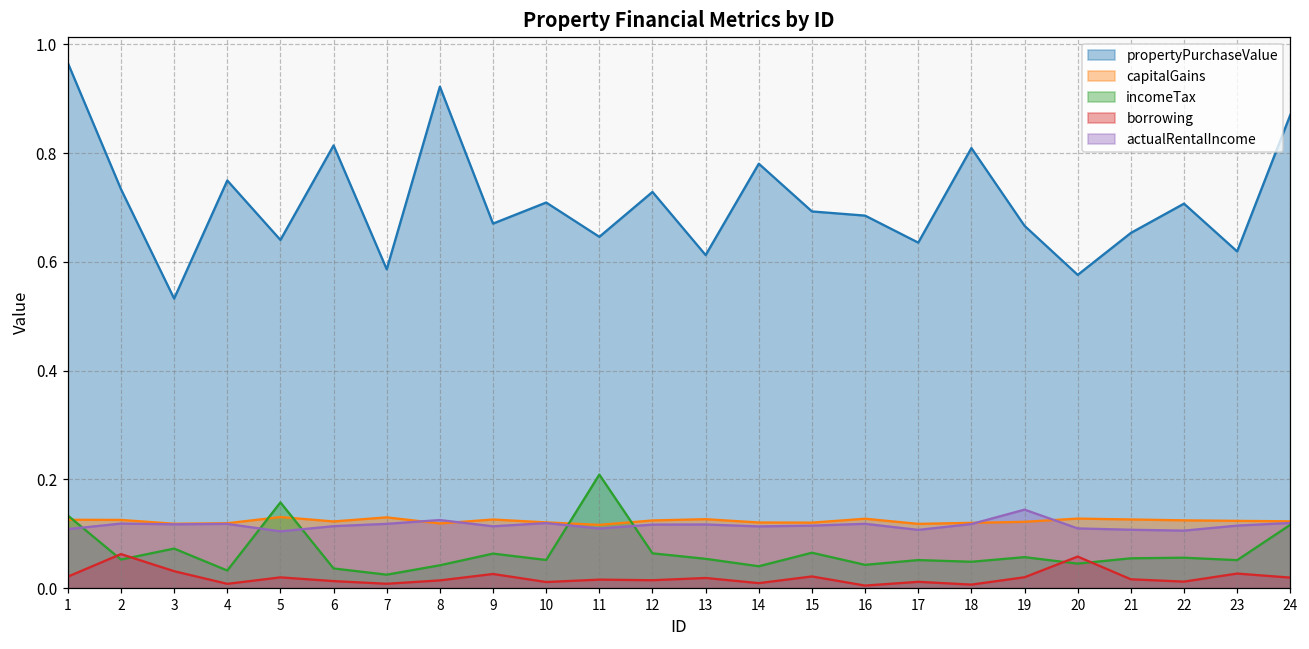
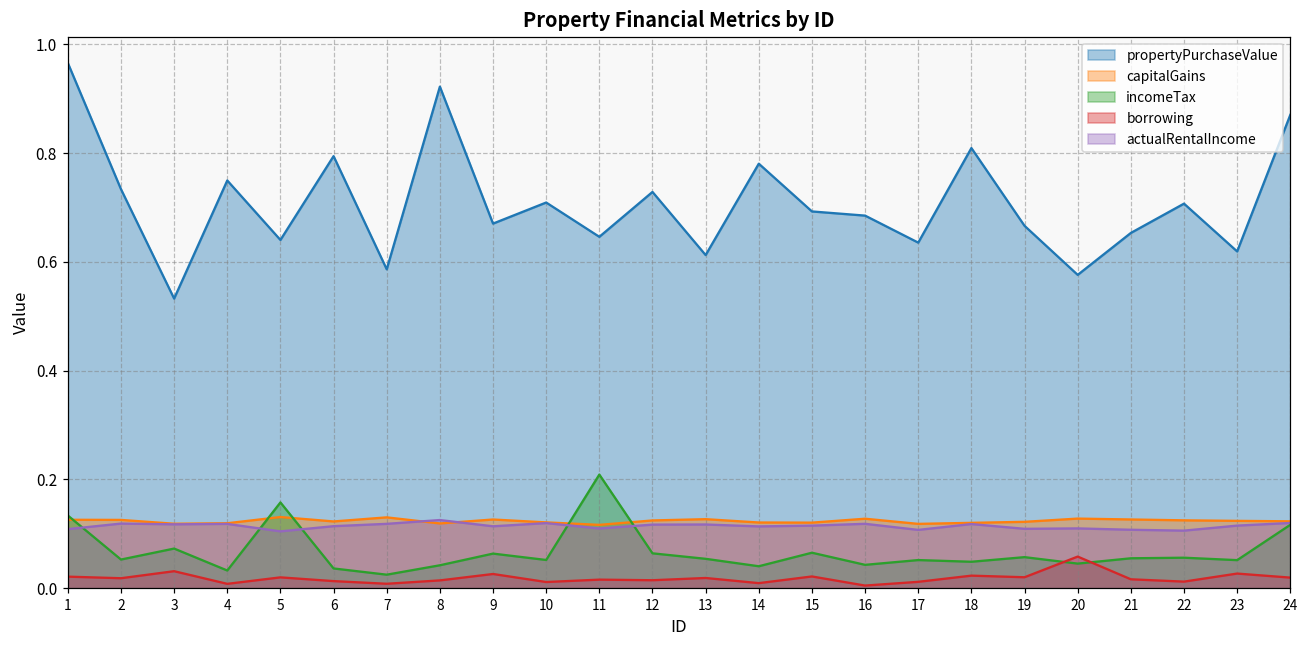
  {
    "propertyPurchaseValue": {
      "1": 0.97,
      "2": 0.73,
      "3": 0.53,
      "4": 0.75,
      "5": 0.64,
-     "6": 0.81,
+     "6": 0.79,
      "7": 0.59,
      "8": 0.92,
      "9": 0.67,
      "10": 0.71,
      "11": 0.65,
      "12": 0.73,
      "13": 0.61,
      "14": 0.78,
      "15": 0.69,
      "16": 0.69,
      "17": 0.64,
      "18": 0.81,
      "19": 0.67,
      "20": 0.58,
      "21": 0.65,
      "22": 0.71,
      "23": 0.62,
      "24": 0.87
    },
    "capitalGains": {
      "1": 0.13,
      "2": 0.13,
      "5": 0.13,
      "6": 0.12,
      "7": 0.13,
      "8": 0.12,
      "9": 0.13,
      "11": 0.12,
      "12": 0.12,
      "13": 0.13,
      "14": 0.12,
      "15": 0.12,
      "16": 0.13,
      "17": 0.12,
      "19": 0.12,
      "20": 0.13,
      "21": 0.13,
      "22": 0.12,
      "23": 0.12
    },
    "incomeTax": {
      "1": 0.13,
      "2": 0.05,
      "3": 0.07,
      "4": 0.03,
      "5": 0.16,
      "6": 0.04,
      "7": 0.02,
      "8": 0.04,
      "9": 0.06,
      "10": 0.05,
      "11": 0.21,
      "12": 0.06,
      "13": 0.05,
      "14": 0.04,
      "15": 0.07,
      "16": 0.04,
      "17": 0.05,
      "18": 0.05,
      "19": 0.06,
      "20": 0.05,
      "21": 0.06,
      "22": 0.06,
      "23": 0.05
    },
    "borrowing": {
      "1": 0.02,
-     "2": 0.06,
+     "2": 0.02,
      "3": 0.03,
      "4": 0.01,
      "5": 0.02,
      "6": 0.01,
      "7": 0.01,
      "8": 0.01,
      "9": 0.03,
      "10": 0.01,
      "11": 0.02,
      "12": 0.01,
      "13": 0.02,
      "14": 0.01,
      "15": 0.02,
      "16": 0.00,
      "17": 0.01,
-     "18": 0.01,
+     "18": 0.02,
      "19": 0.02,
      "20": 0.06,
      "21": 0.02,
      "22": 0.01,
      "23": 0.03,
      "24": 0.02
    },
    "actualRentalIncome": {
      "1": 0.11,
      "2": 0.12,
      "5": 0.10,
      "6": 0.11,
      "7": 0.12,
      "8": 0.13,
      "9": 0.11,
      "11": 0.11,
      "12": 0.12,
      "13": 0.12,
      "14": 0.11,
      "15": 0.12,
      "16": 0.12,
      "17": 0.11,
-     "19": 0.14,
+     "19": 0.11,
      "20": 0.11,
      "21": 0.11,
      "22": 0.11,
      "23": 0.12
    }
  }
